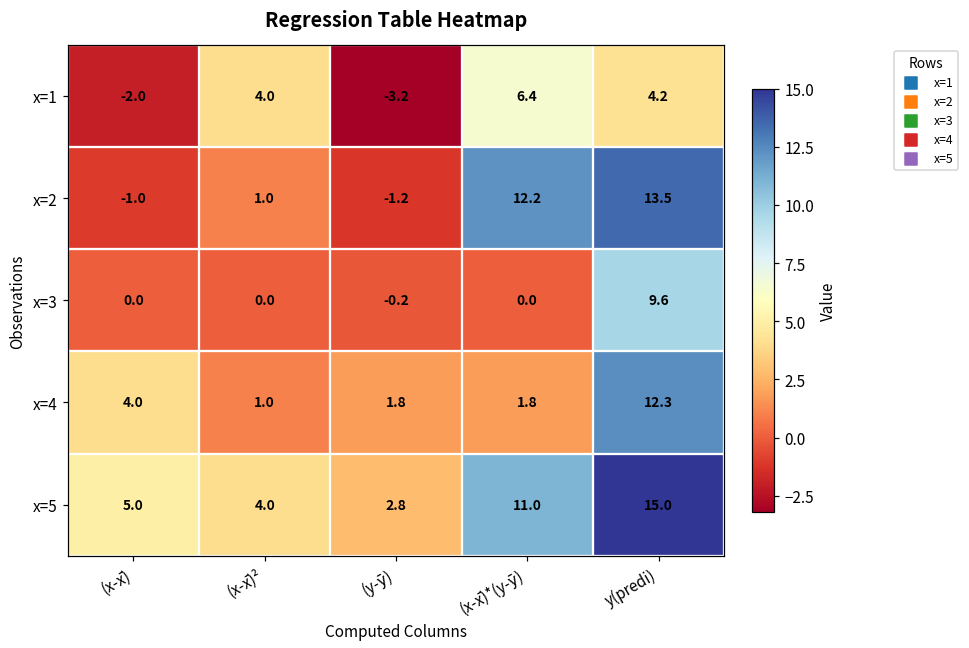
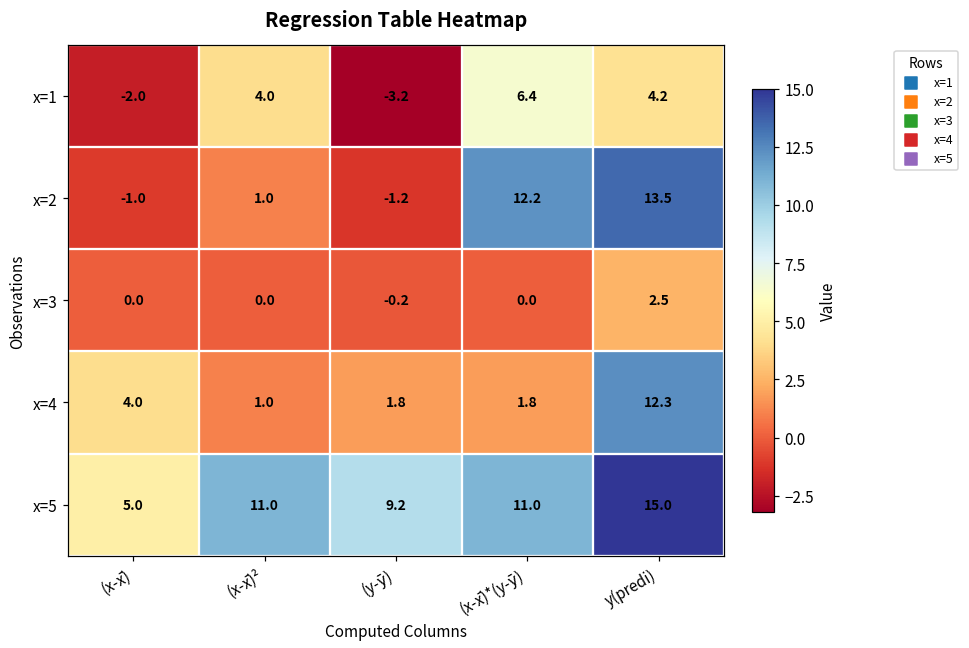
  {
    "x=1": {
      "(x-x̄)": -2.0,
      "(x-x̄)²": 4.0,
      "(y-ȳ)": -3.2,
      "(x-x̄)*(y-ȳ)": 6.4,
      "y(predi)": 4.2
    },
    "x=2": {
      "(x-x̄)": -1.0,
      "(x-x̄)²": 1.0,
      "(y-ȳ)": -1.2,
      "(x-x̄)*(y-ȳ)": 12.2,
      "y(predi)": 13.5
    },
    "x=3": {
      "(x-x̄)": 0.0,
      "(x-x̄)²": 0.0,
      "(y-ȳ)": -0.2,
      "(x-x̄)*(y-ȳ)": 0.0,
-     "y(predi)": 9.6
+     "y(predi)": 2.5
    },
    "x=4": {
      "(x-x̄)": 4.0,
      "(x-x̄)²": 1.0,
      "(y-ȳ)": 1.8,
      "(x-x̄)*(y-ȳ)": 1.8,
      "y(predi)": 12.3
    },
    "x=5": {
      "(x-x̄)": 5.0,
-     "(x-x̄)²": 4.0,
-     "(y-ȳ)": 2.8,
+     "(x-x̄)²": 11.0,
+     "(y-ȳ)": 9.2,
      "(x-x̄)*(y-ȳ)": 11.0,
      "y(predi)": 15.0
    }
  }
